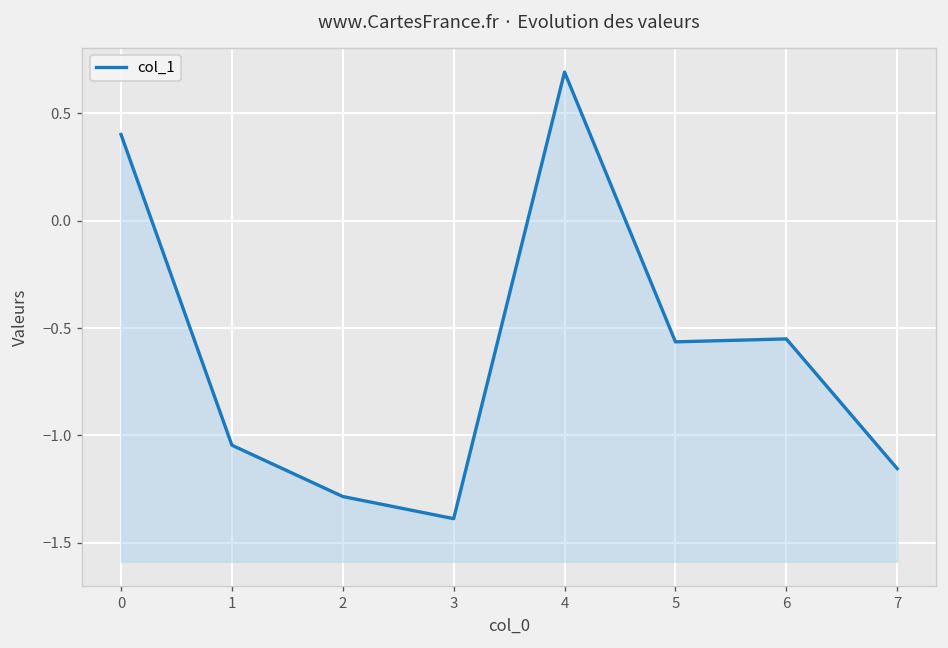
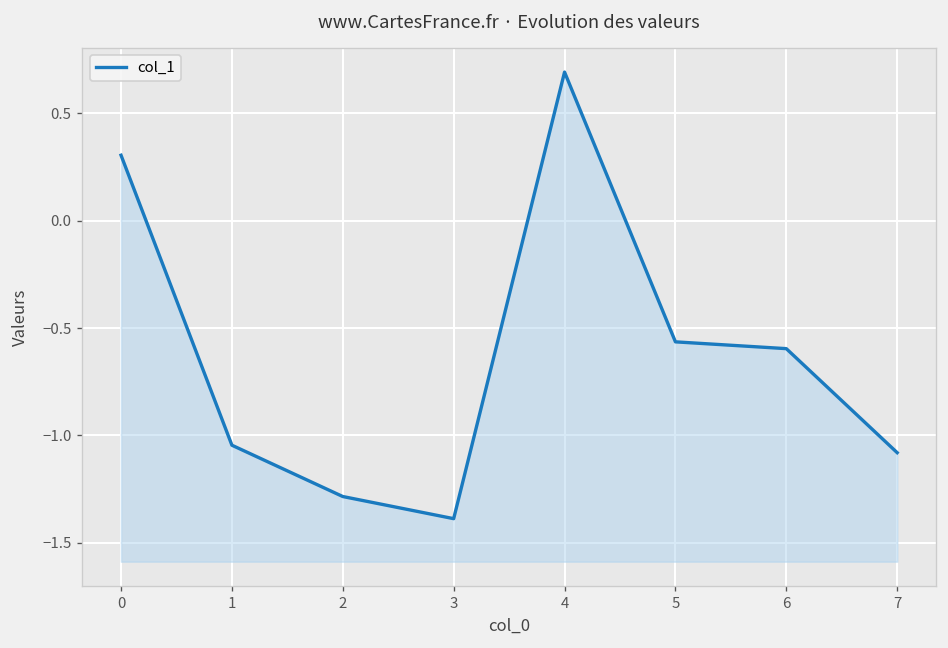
  {
-   "0": 0.40,
+   "0": 0.30,
    "1": -1.05,
    "2": -1.28,
    "3": -1.39,
    "4": 0.69,
    "5": -0.56,
-   "6": -0.55,
-   "7": -1.15
+   "6": -0.60,
+   "7": -1.08
  }
